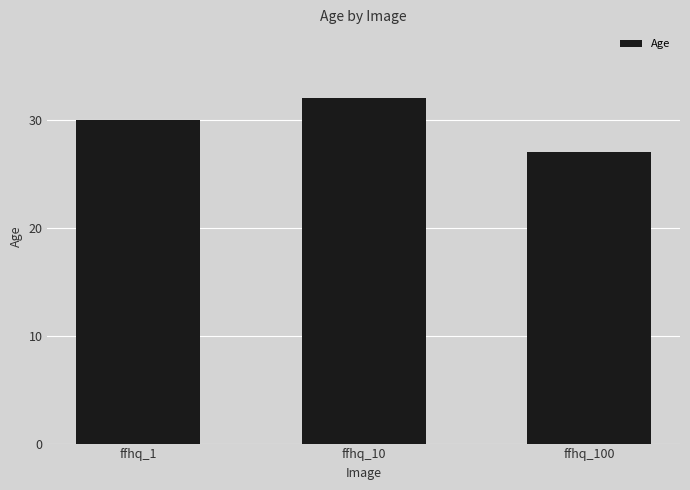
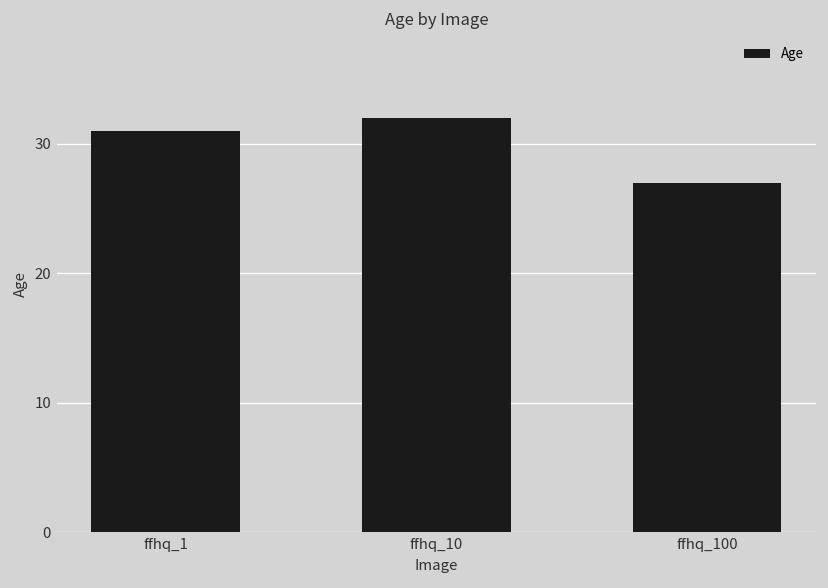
  {
-   "ffhq_1": 30,
+   "ffhq_1": 31,
    "ffhq_10": 32,
    "ffhq_100": 27
  }
